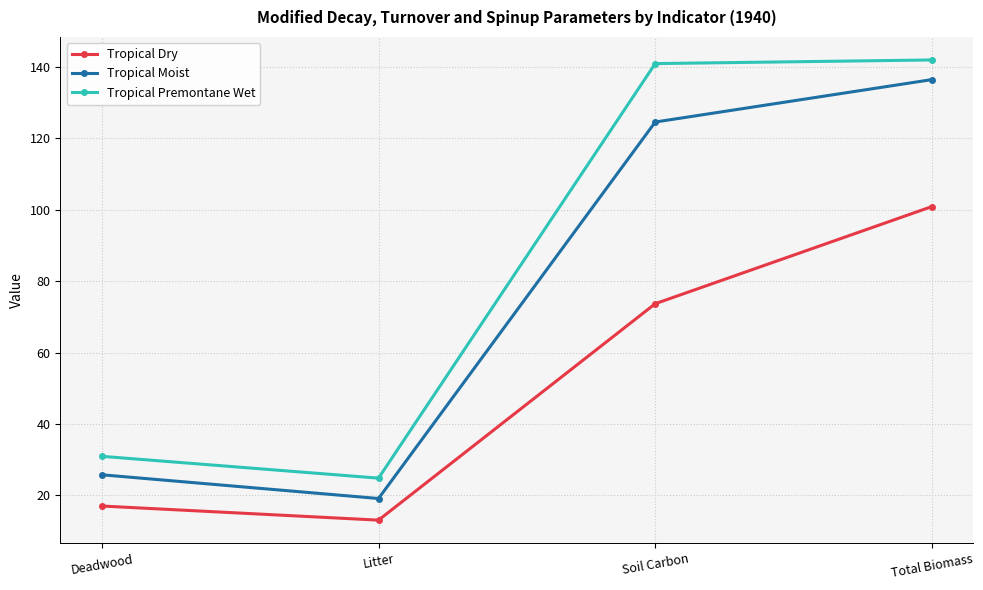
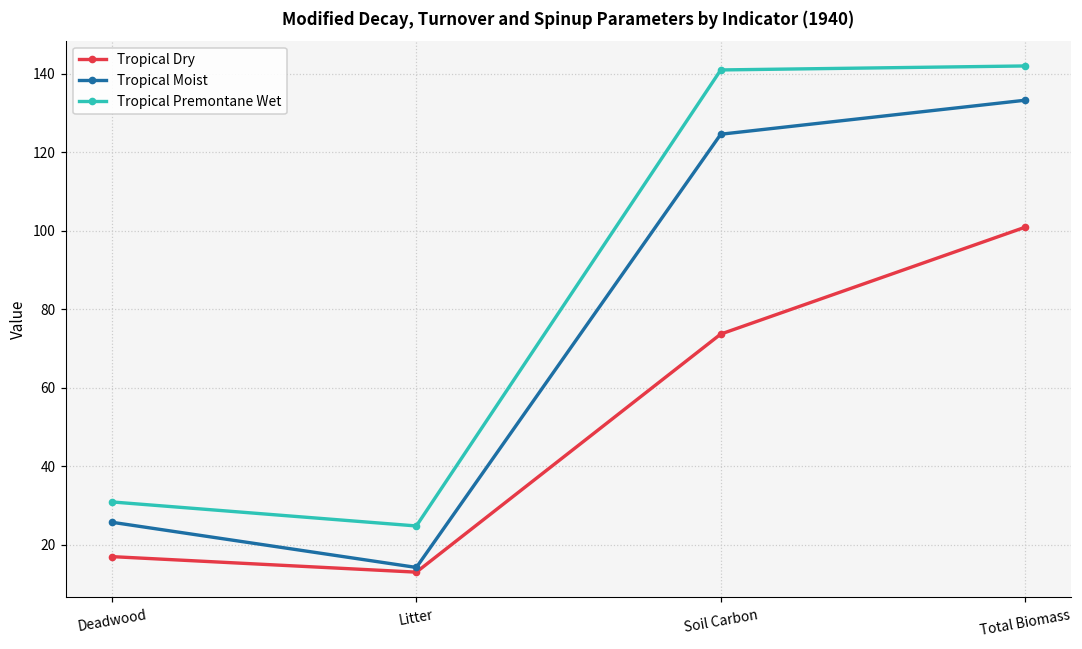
  {
    "Tropical Dry": {
      "Deadwood": 17,
      "Litter": 13,
      "Soil Carbon": 74,
      "Total Biomass": 101
    },
    "Tropical Moist": {
      "Deadwood": 26,
-     "Litter": 19,
+     "Litter": 14,
      "Soil Carbon": 125,
-     "Total Biomass": 136
+     "Total Biomass": 133
    },
    "Tropical Premontane Wet": {
      "Deadwood": 31,
      "Litter": 25,
      "Soil Carbon": 141,
      "Total Biomass": 142
    }
  }
